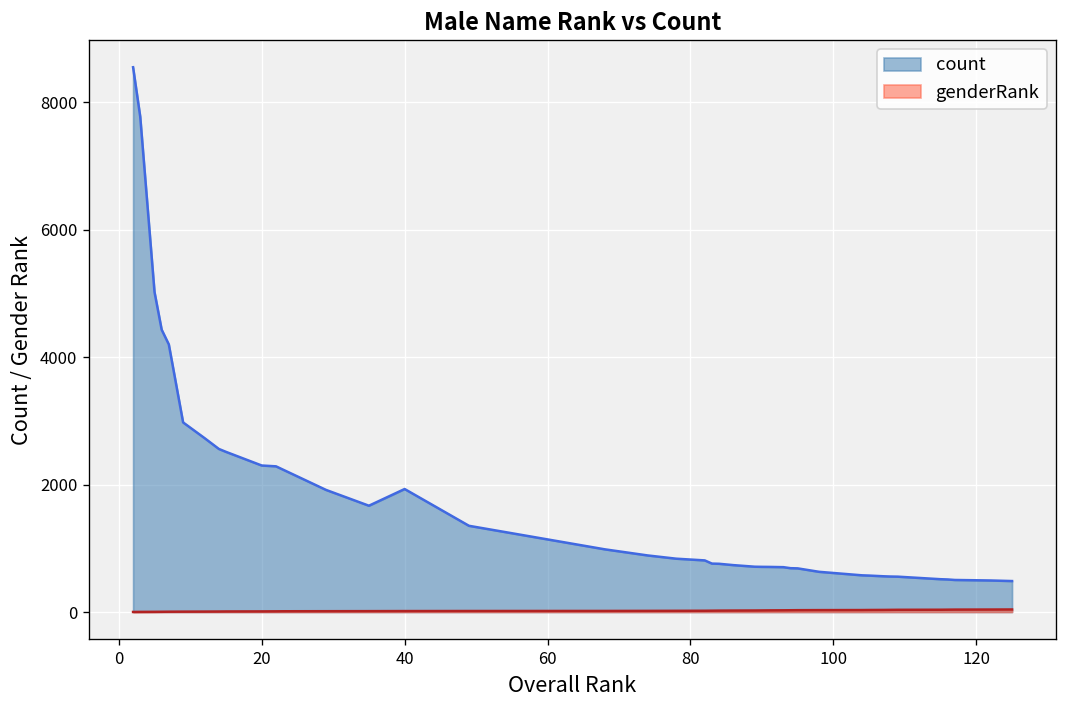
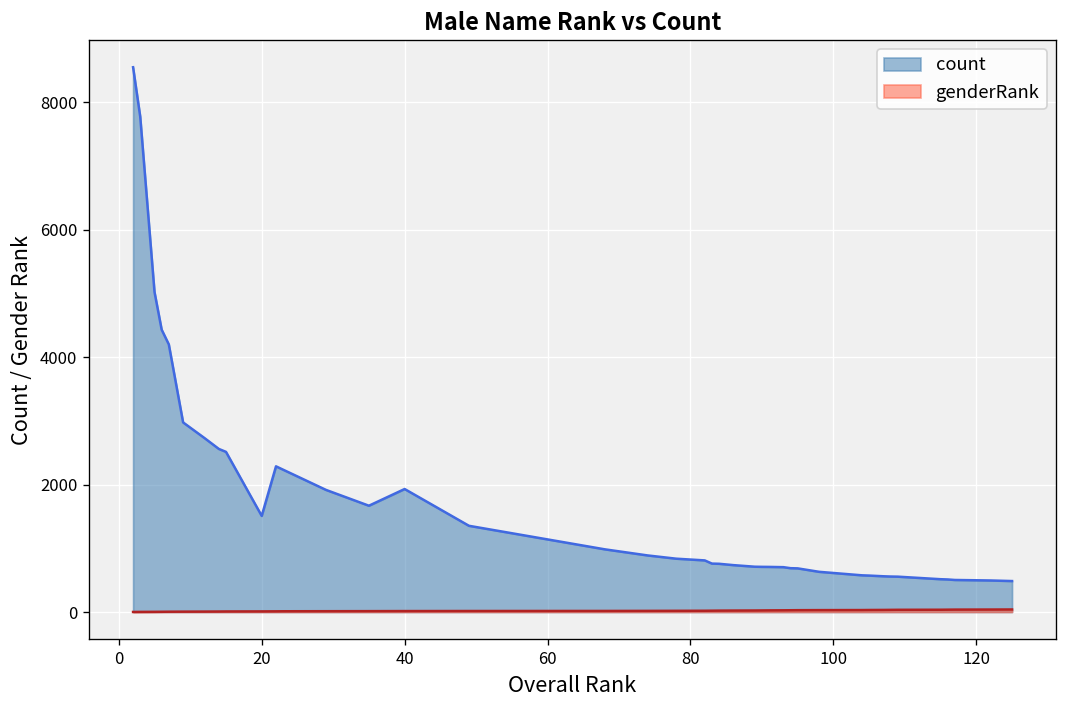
  {
    "count": {
-     "20": 2300,
+     "20": 1500,
      "40": 1900
    },
    "genderRank": {
      "20": 0,
      "40": 0
    }
  }
